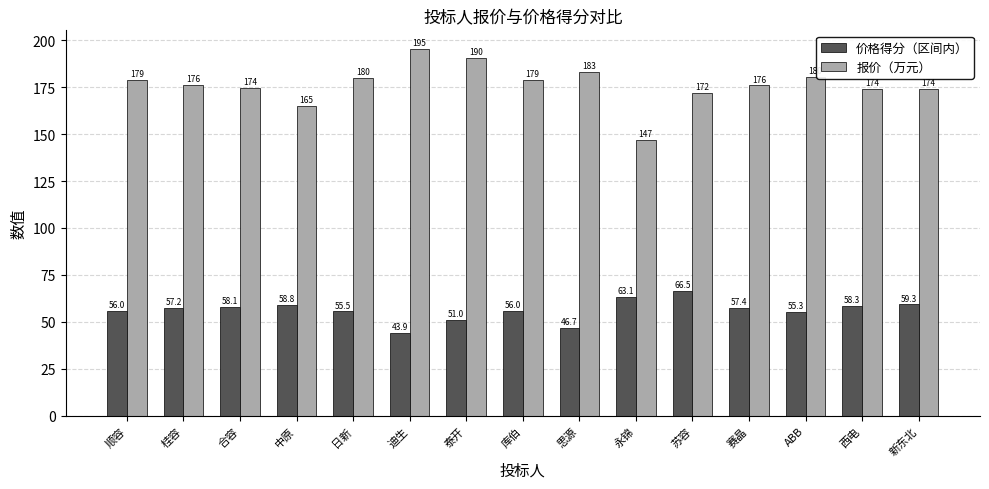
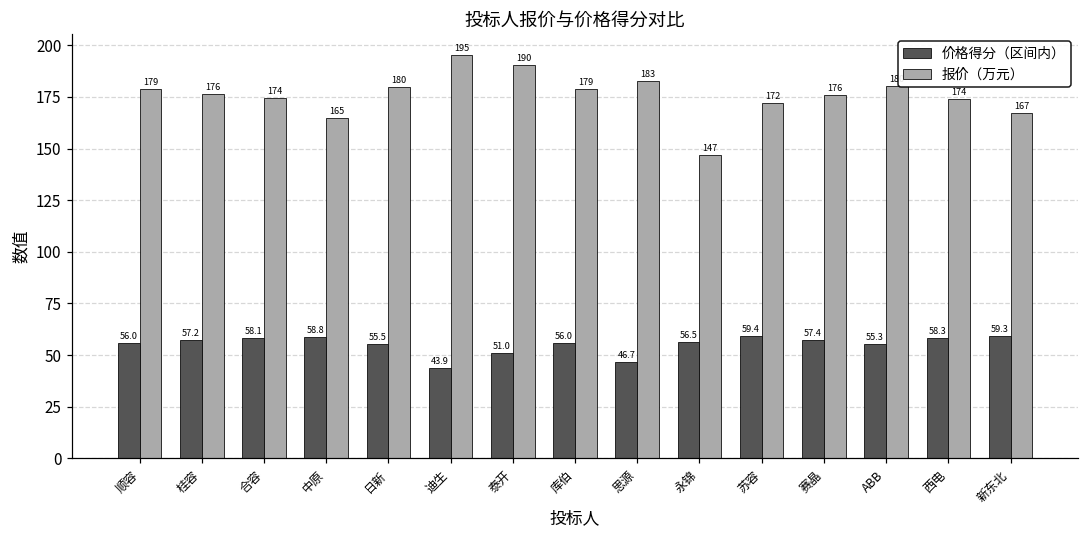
  {
    "价格得分（区间内）": {
      "顺容": 56.0,
      "桂容": 57.2,
      "合容": 58.1,
      "中原": 58.8,
      "日新": 55.5,
      "迪生": 43.9,
      "泰开": 51.0,
      "库伯": 56.0,
      "思源": 46.7,
-     "永锦": 63.1,
-     "苏容": 66.5,
+     "永锦": 56.5,
+     "苏容": 59.4,
      "赛晶": 57.4,
      "ABB": 55.3,
      "西电": 58.3,
      "新东北": 59.3
    },
    "报价（万元）": {
      "顺容": 179,
      "桂容": 176,
      "合容": 174,
      "中原": 165,
      "日新": 180,
      "迪生": 195,
      "泰开": 190,
      "库伯": 179,
      "思源": 183,
      "永锦": 147,
      "苏容": 172,
      "赛晶": 176,
-     "新东北": 174
+     "新东北": 167
    }
  }
